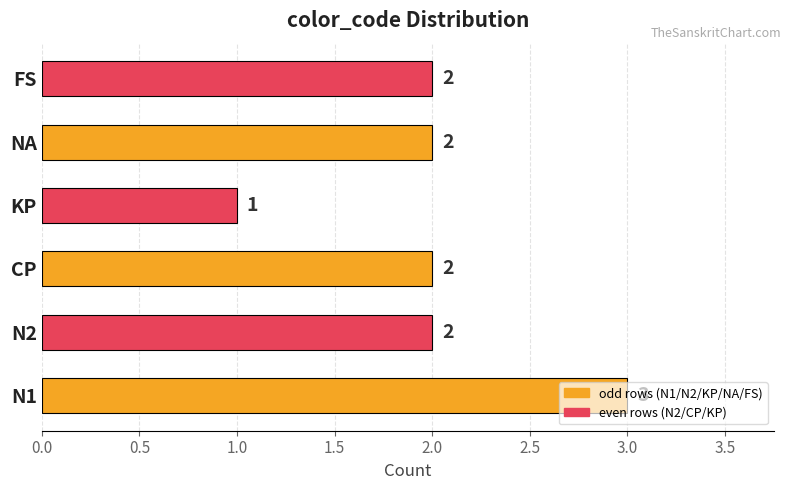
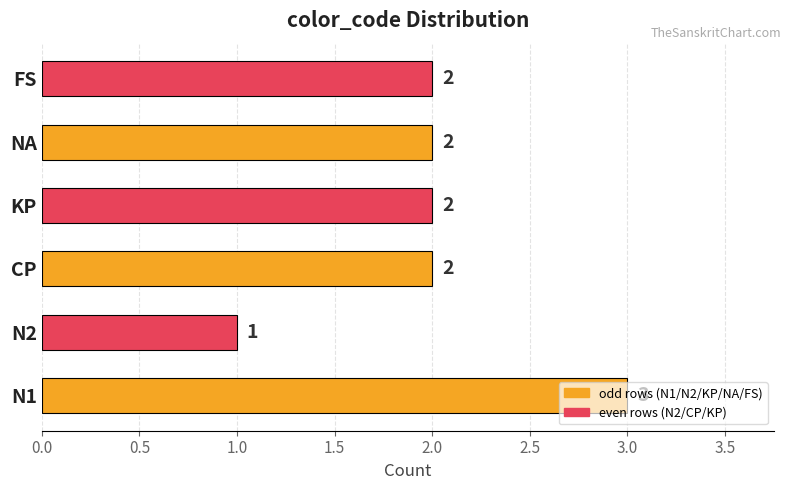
  {
    "FS": 2,
    "NA": 2,
-   "KP": 1,
+   "KP": 2,
    "CP": 2,
-   "N2": 2
+   "N2": 1
  }
